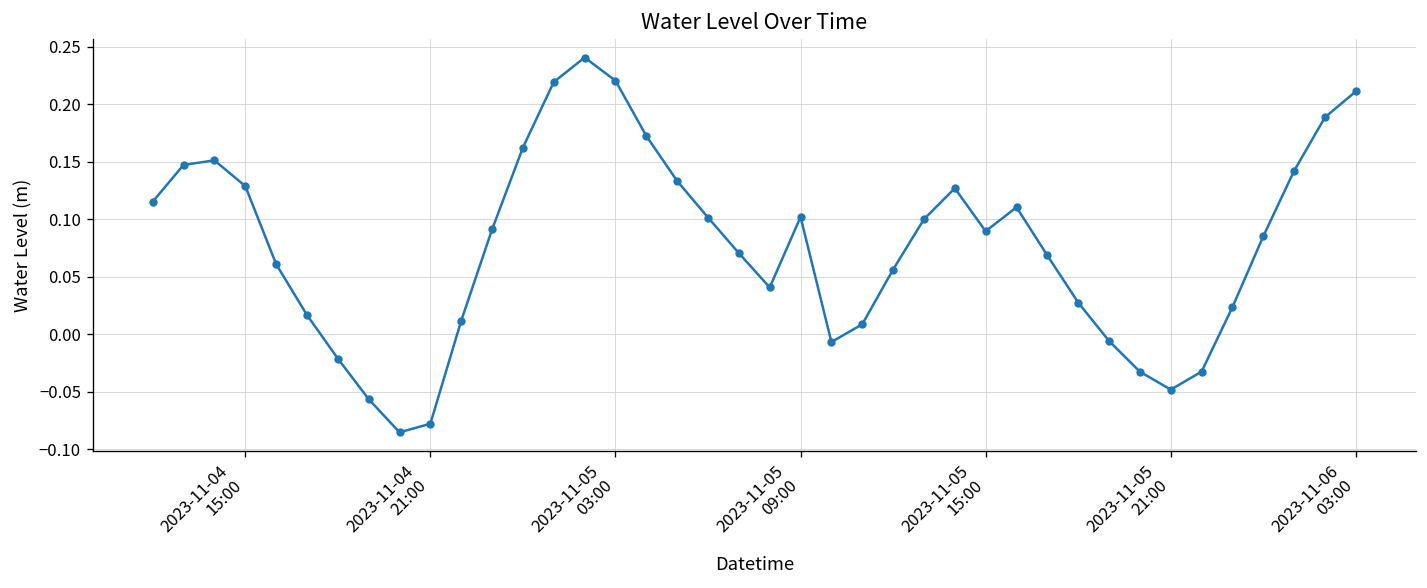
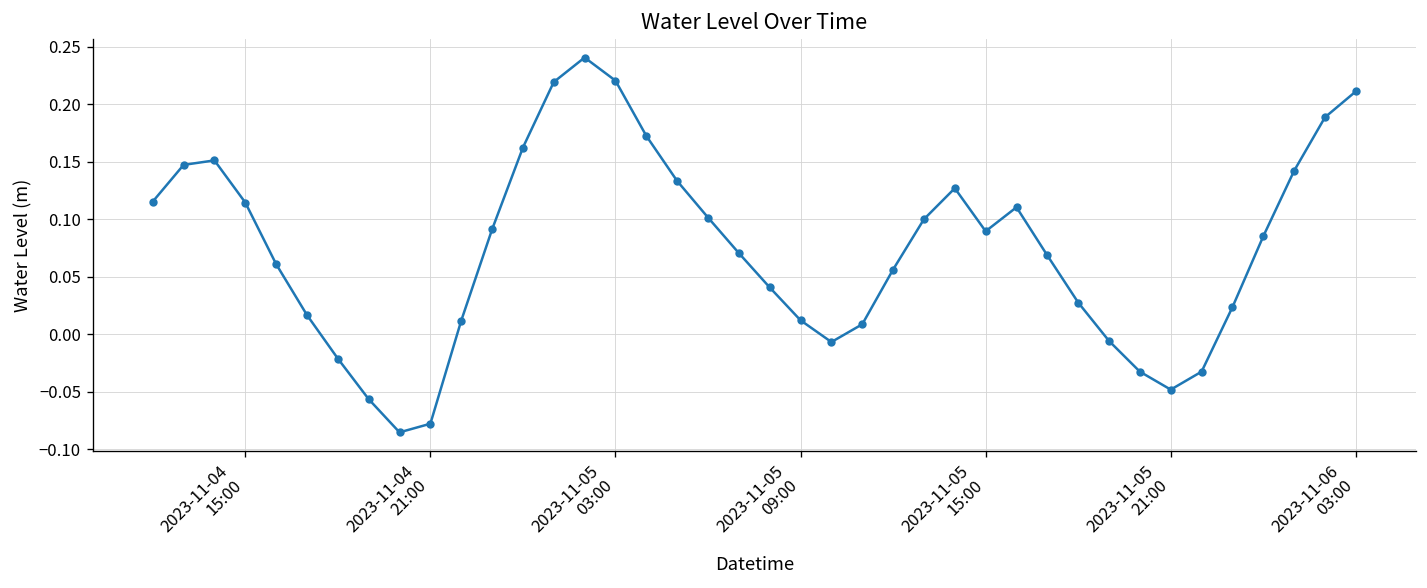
  {
-   "2023-11-04 15:00": 0.13,
+   "2023-11-04 15:00": 0.11,
    "2023-11-04 21:00": -0.08,
    "2023-11-05 03:00": 0.22,
-   "2023-11-05 09:00": 0.10,
+   "2023-11-05 09:00": 0.01,
    "2023-11-05 15:00": 0.09,
    "2023-11-05 21:00": -0.05,
    "2023-11-06 03:00": 0.21
  }
